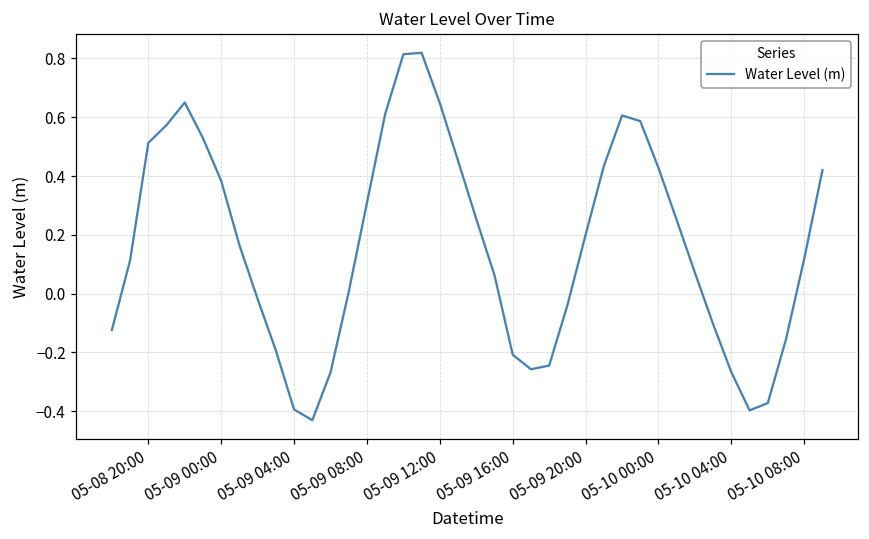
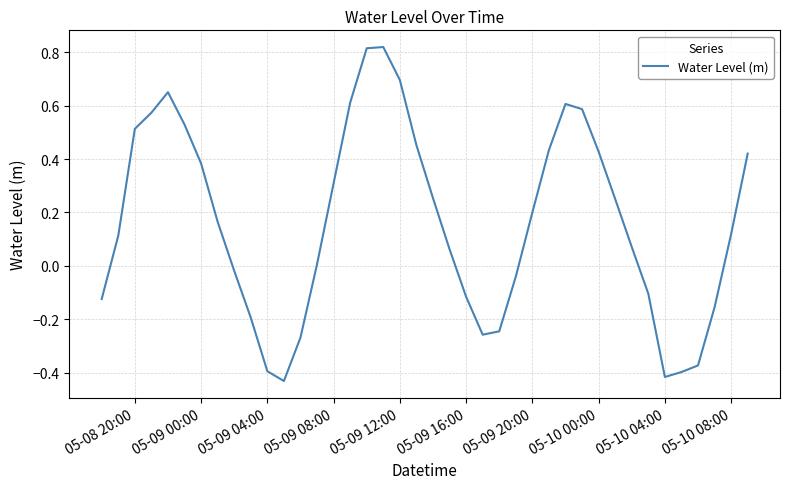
  {
    "05-08 20:00": 0.51,
    "05-09 00:00": 0.38,
    "05-09 04:00": -0.39,
    "05-09 08:00": 0.31,
-   "05-09 12:00": 0.65,
-   "05-09 16:00": -0.21,
+   "05-09 12:00": 0.70,
+   "05-09 16:00": -0.12,
    "05-09 20:00": 0.20,
    "05-10 00:00": 0.43,
-   "05-10 04:00": -0.27,
+   "05-10 04:00": -0.42,
    "05-10 08:00": 0.12
  }
